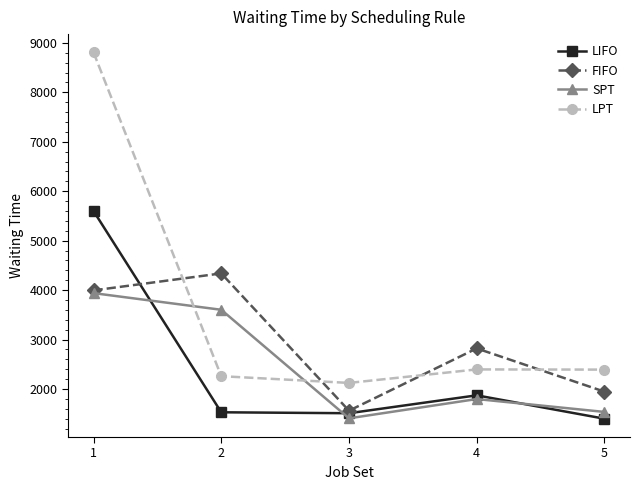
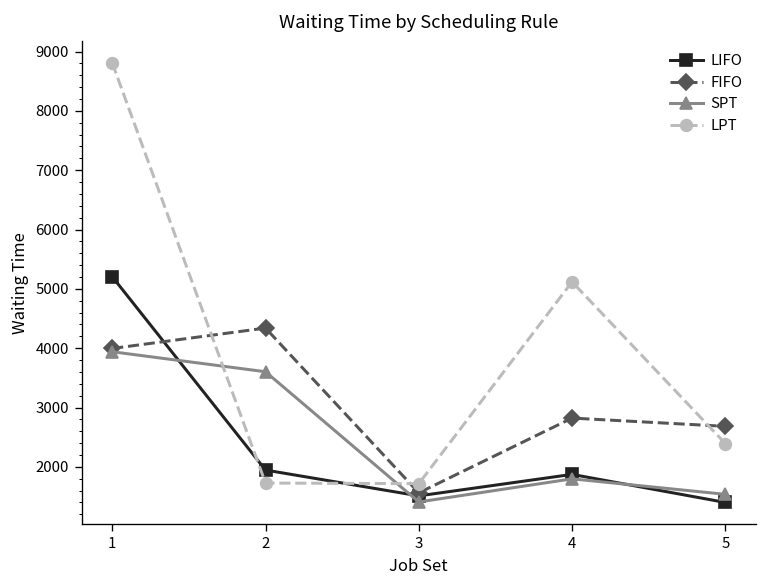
  {
    "LIFO": {
-     "1": 5600,
-     "2": 1500,
+     "1": 5200,
+     "2": 1900,
      "4": 1900,
      "5": 1400
    },
    "FIFO": {
      "1": 4000,
      "2": 4300,
      "4": 2800,
-     "5": 1900
+     "5": 2700
    },
    "SPT": {
      "1": 3900,
      "2": 3600,
      "3": 1400,
      "4": 1800,
      "5": 1500
    },
    "LPT": {
      "1": 8800,
-     "2": 2300,
-     "3": 2100,
-     "4": 2400,
+     "2": 1700,
+     "3": 1700,
+     "4": 5100,
      "5": 2400
    }
  }
